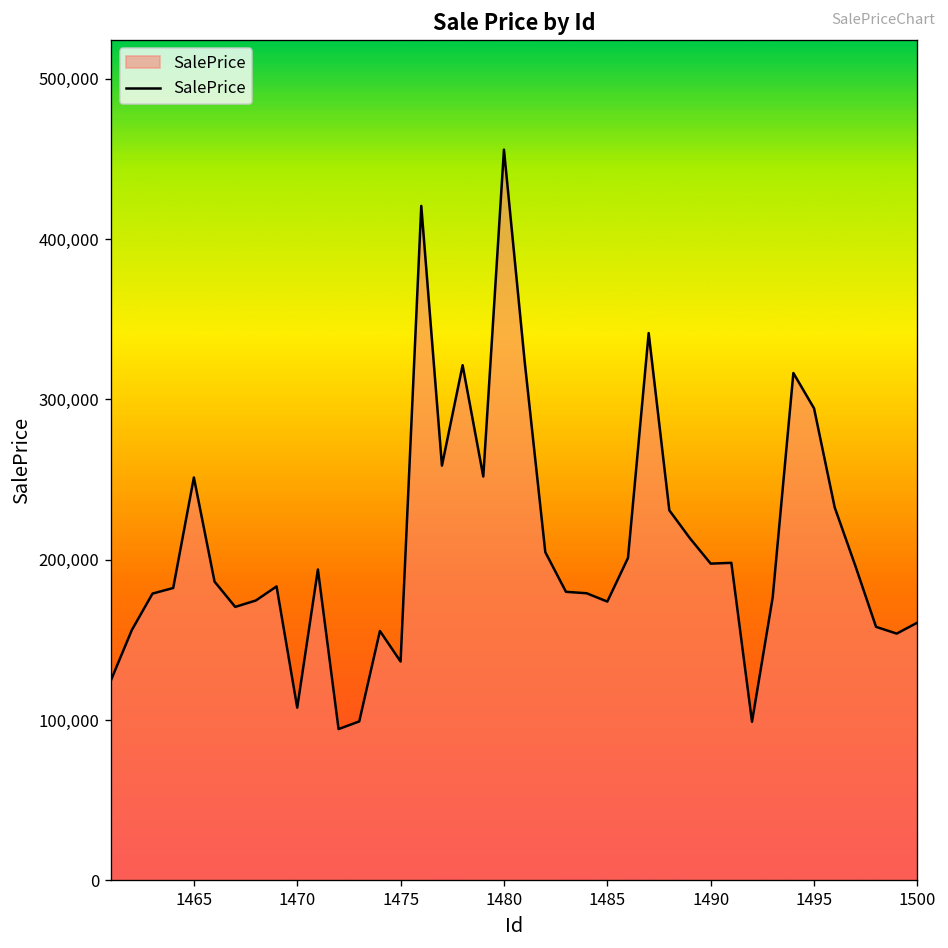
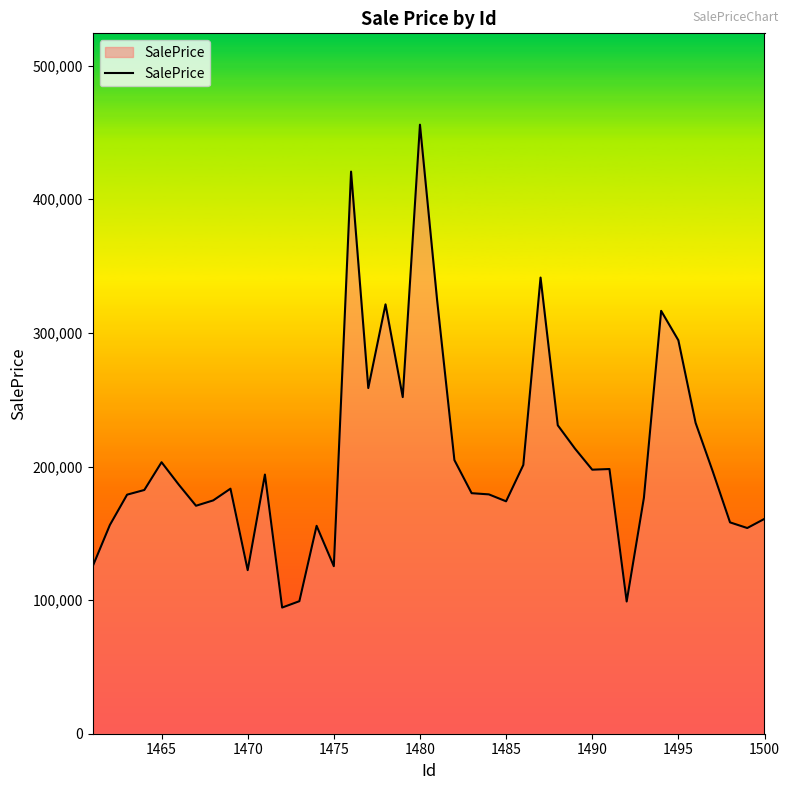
  {
-   "1465": "251,000",
-   "1470": "108,000",
-   "1475": "137,000",
+   "1465": "203,000",
+   "1470": "122,000",
+   "1475": "125,000",
    "1480": "456,000",
    "1485": "174,000",
    "1490": "198,000",
    "1495": "294,000",
    "1500": "161,000"
  }
